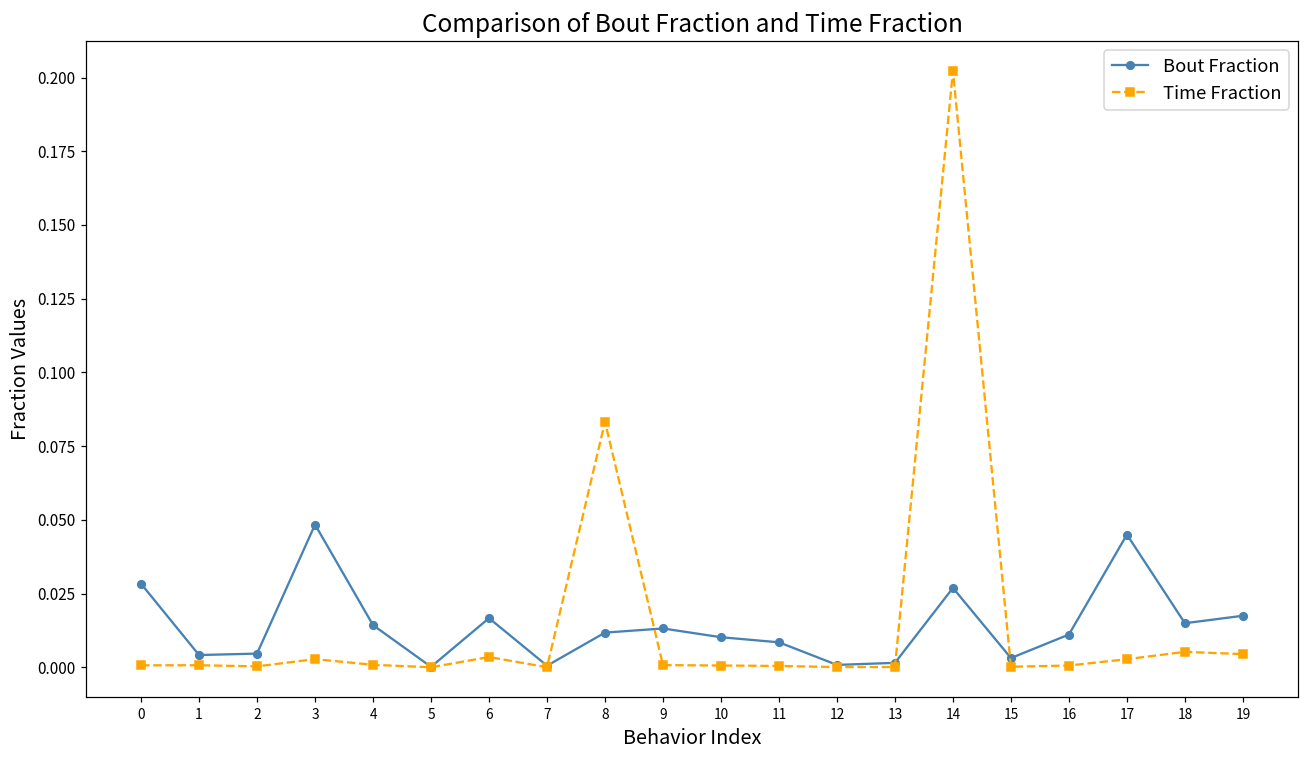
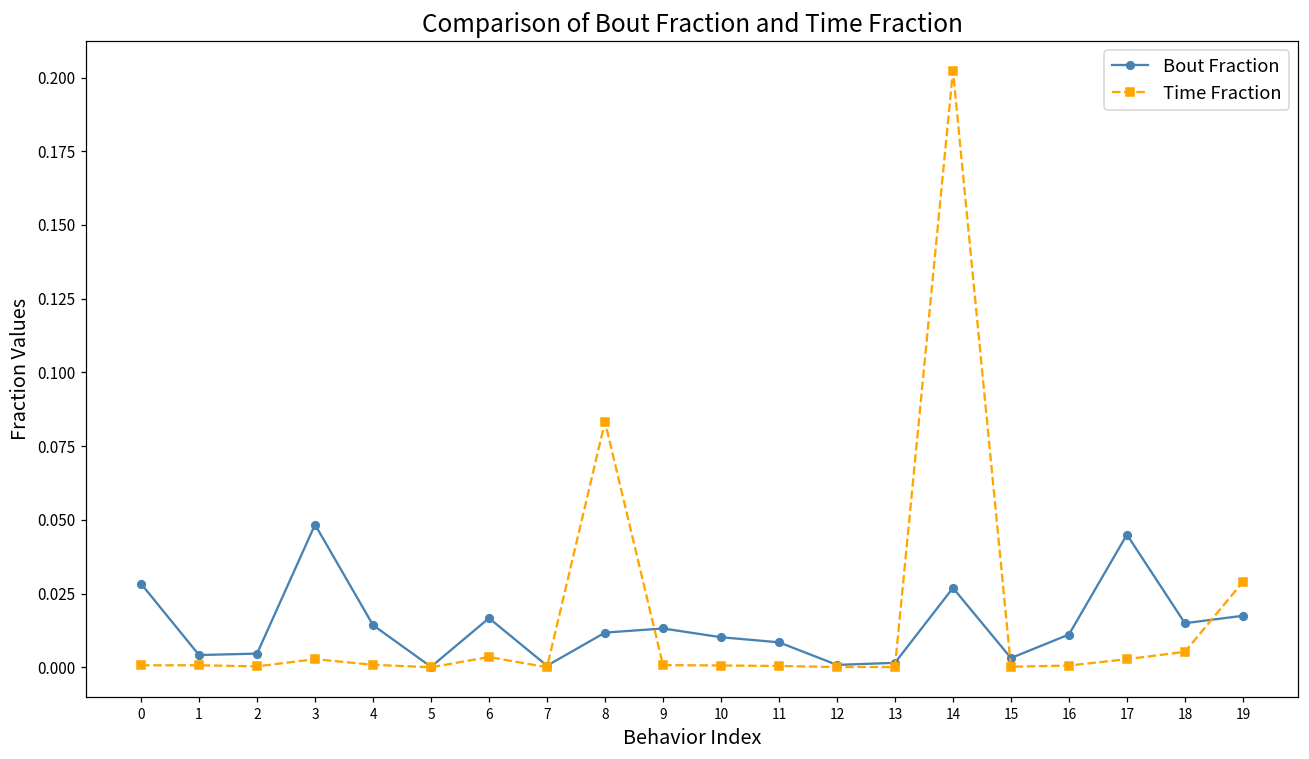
  {
    "Bout Fraction": {
      "0": 0.028,
      "1": 0.004,
      "2": 0.005,
      "3": 0.048,
      "4": 0.014,
      "6": 0.017,
      "8": 0.012,
      "9": 0.013,
      "10": 0.010,
      "11": 0.008,
      "13": 0.002,
      "14": 0.027,
      "15": 0.003,
      "16": 0.011,
      "17": 0.045,
      "18": 0.015,
      "19": 0.017
    },
    "Time Fraction": {
      "0": 0.001,
      "1": 0.001,
      "2": 0.000,
      "3": 0.003,
      "4": 0.001,
      "6": 0.003,
      "8": 0.083,
      "9": 0.001,
      "10": 0.001,
      "11": 0.000,
      "13": 0.000,
      "14": 0.202,
      "15": 0.000,
      "16": 0.001,
      "17": 0.003,
      "18": 0.005,
-     "19": 0.004
+     "19": 0.029
    }
  }
